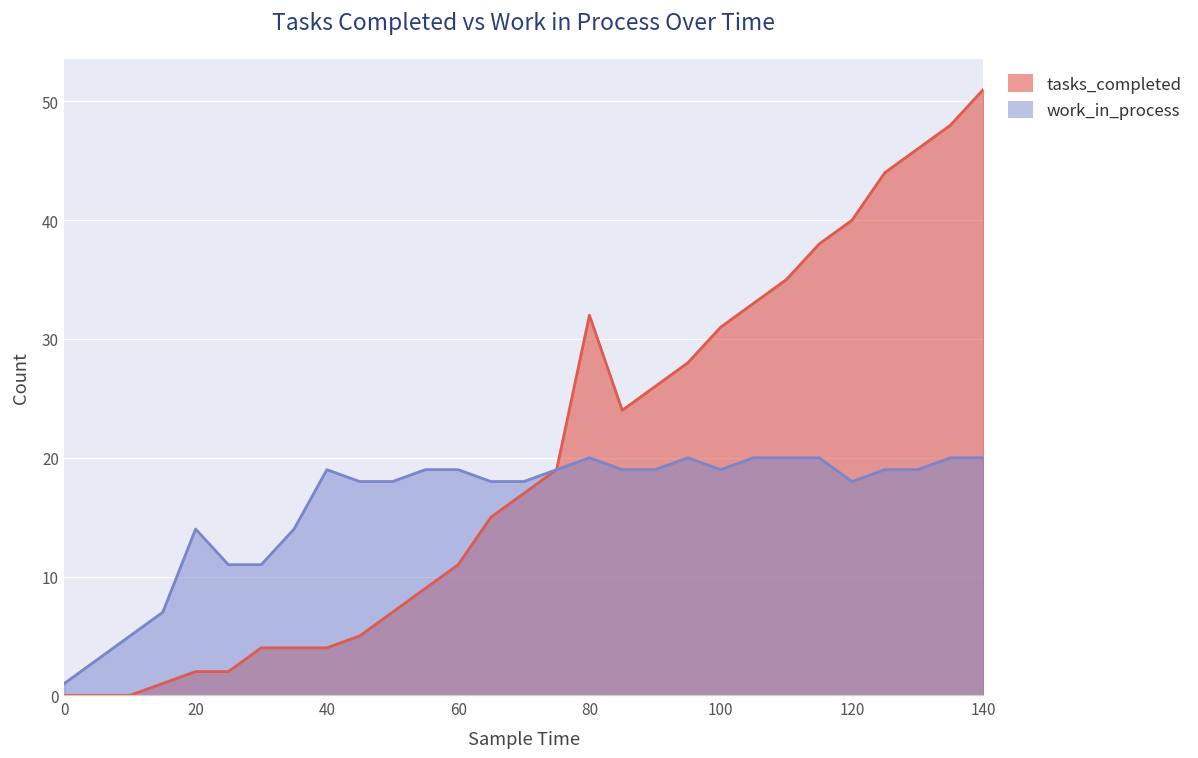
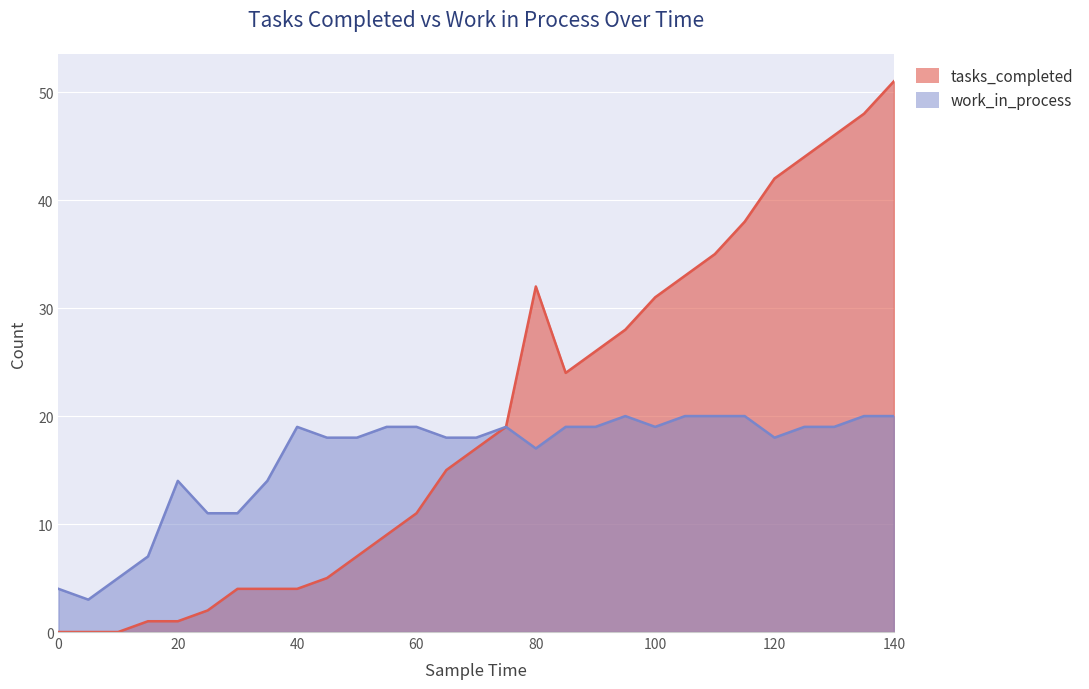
  {
    "tasks_completed": {
      "0": 0,
-     "20": 2,
+     "20": 1,
      "40": 4,
      "60": 11,
      "80": 32,
      "100": 31,
-     "120": 40,
+     "120": 42,
      "140": 51
    },
    "work_in_process": {
-     "0": 1,
+     "0": 4,
      "20": 14,
      "40": 19,
      "60": 19,
-     "80": 20,
+     "80": 17,
      "100": 19,
      "120": 18,
      "140": 20
    }
  }
